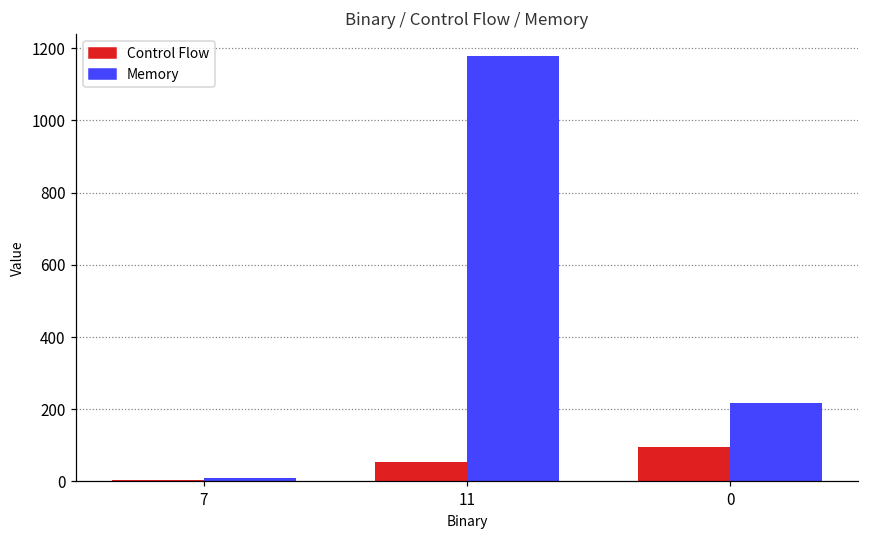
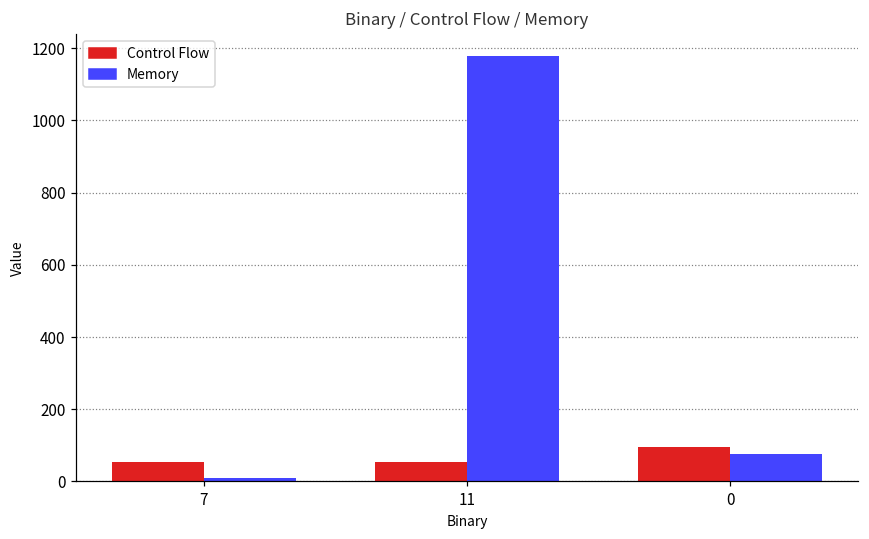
  {
    "Control Flow": {
-     "7": 0,
+     "7": 50,
      "11": 60,
      "0": 100
    },
    "Memory": {
      "7": 10,
      "11": 1180,
-     "0": 220
+     "0": 80
    }
  }
